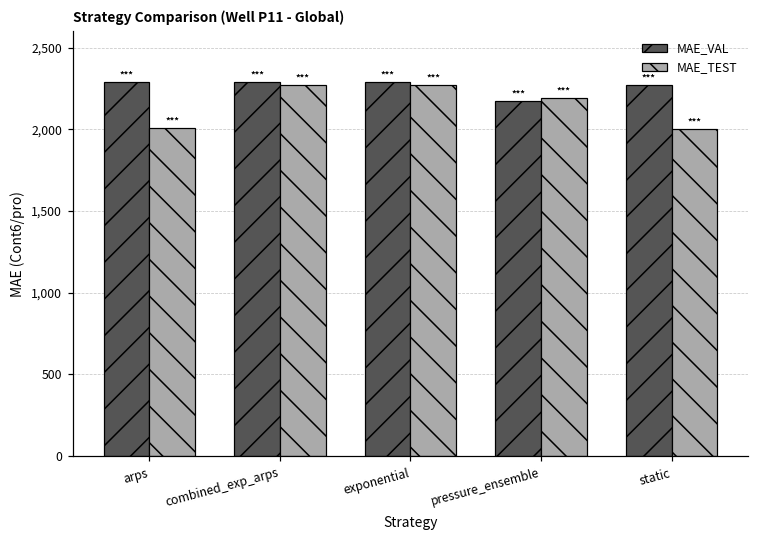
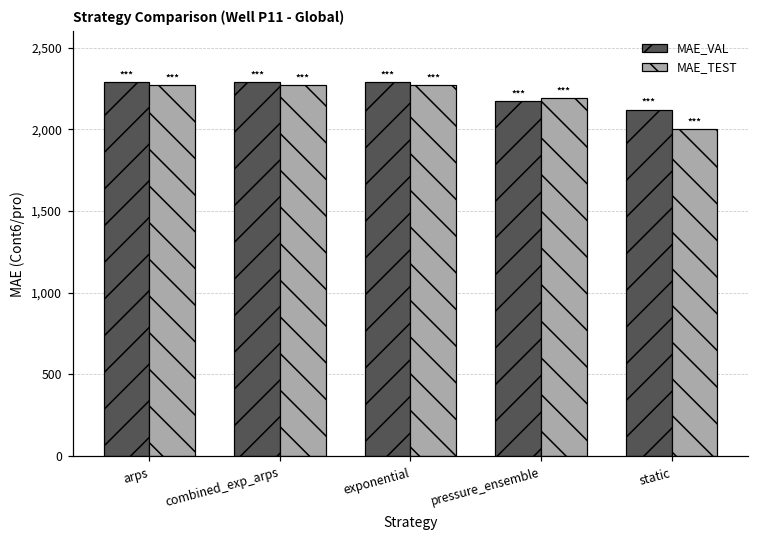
  {
    "MAE_VAL": {
      "arps": "2,290",
      "combined_exp_arps": "2,290",
      "exponential": "2,290",
      "pressure_ensemble": "2,170",
-     "static": "2,270"
+     "static": "2,120"
    },
    "MAE_TEST": {
-     "arps": "2,010",
+     "arps": "2,270",
      "combined_exp_arps": "2,270",
      "exponential": "2,270",
      "pressure_ensemble": "2,190",
      "static": "2,000"
    }
  }
